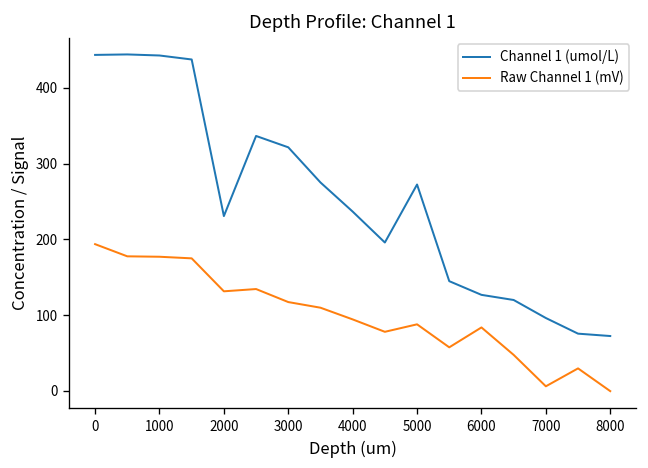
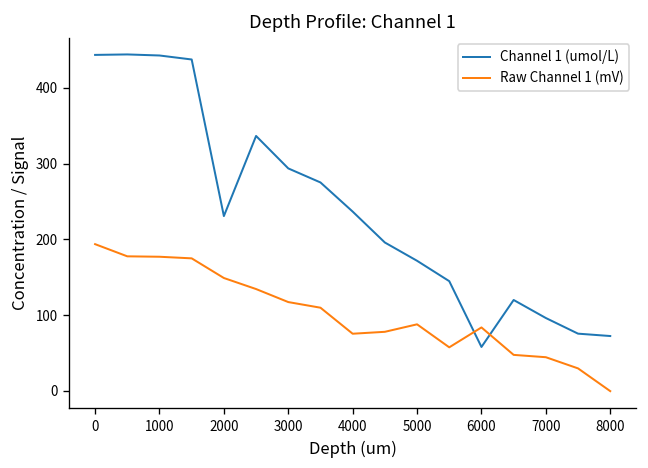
  {
    "Channel 1 (umol/L)": {
      "0": 440,
      "1000": 440,
      "2000": 230,
-     "3000": 320,
+     "3000": 290,
      "4000": 240,
-     "5000": 270,
-     "6000": 130,
+     "5000": 170,
+     "6000": 60,
      "7000": 100,
      "8000": 70
    },
    "Raw Channel 1 (mV)": {
      "0": 190,
      "1000": 180,
-     "2000": 130,
+     "2000": 150,
      "3000": 120,
-     "4000": 90,
+     "4000": 80,
      "5000": 90,
      "6000": 80,
-     "7000": 10,
+     "7000": 40,
      "8000": 0
    }
  }
